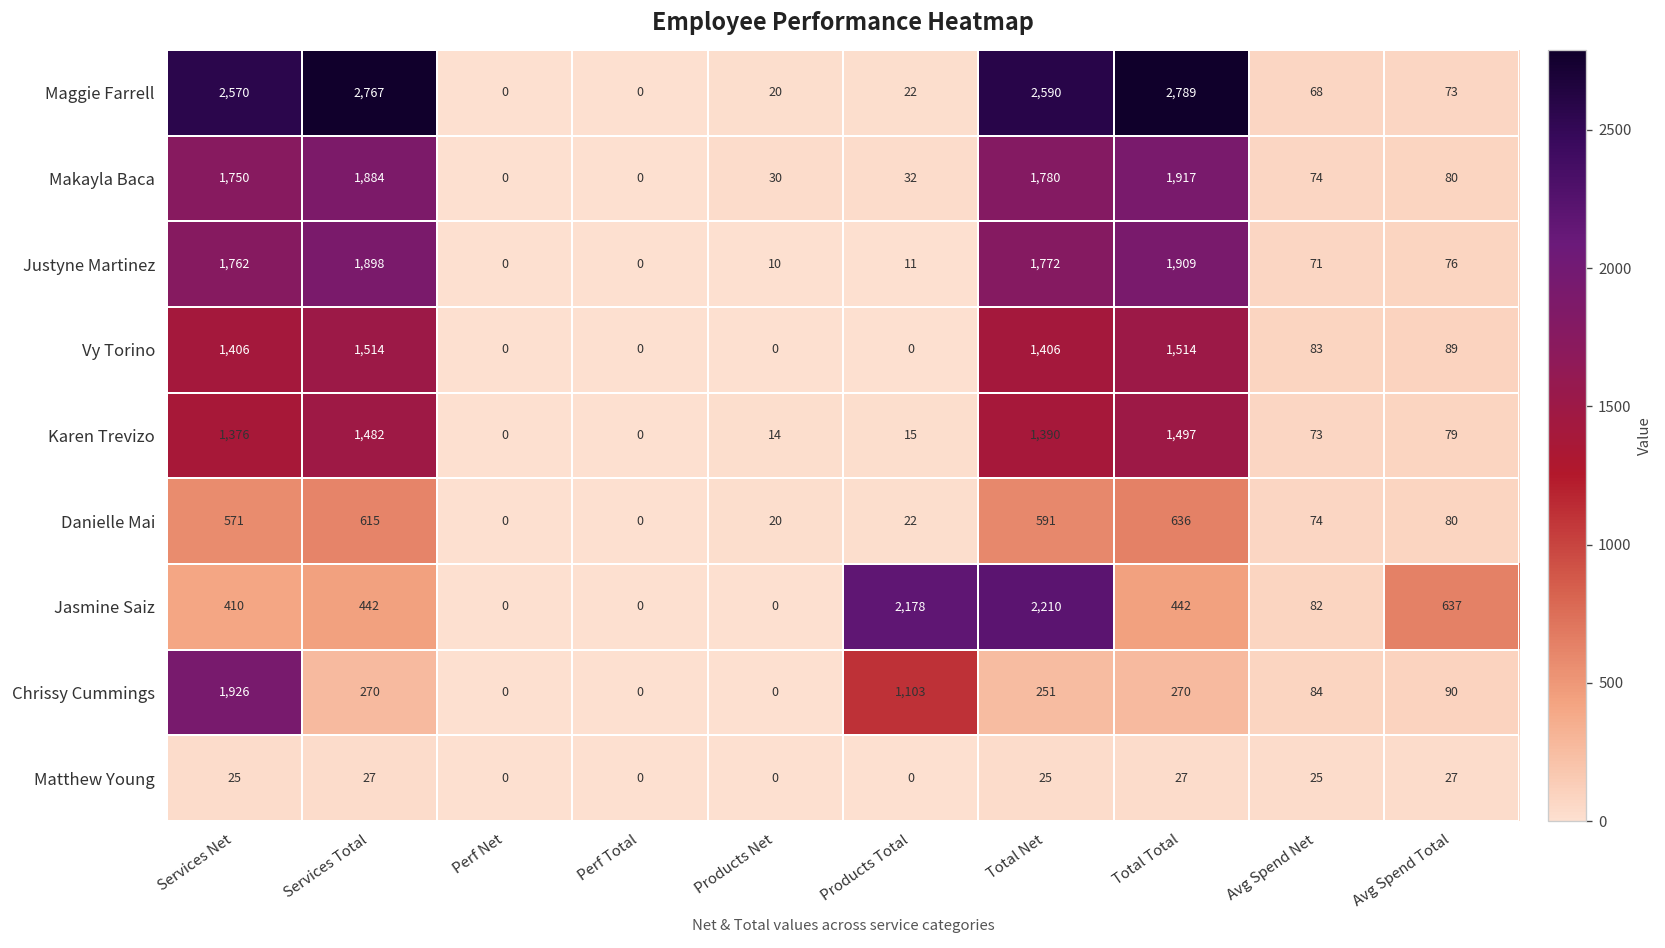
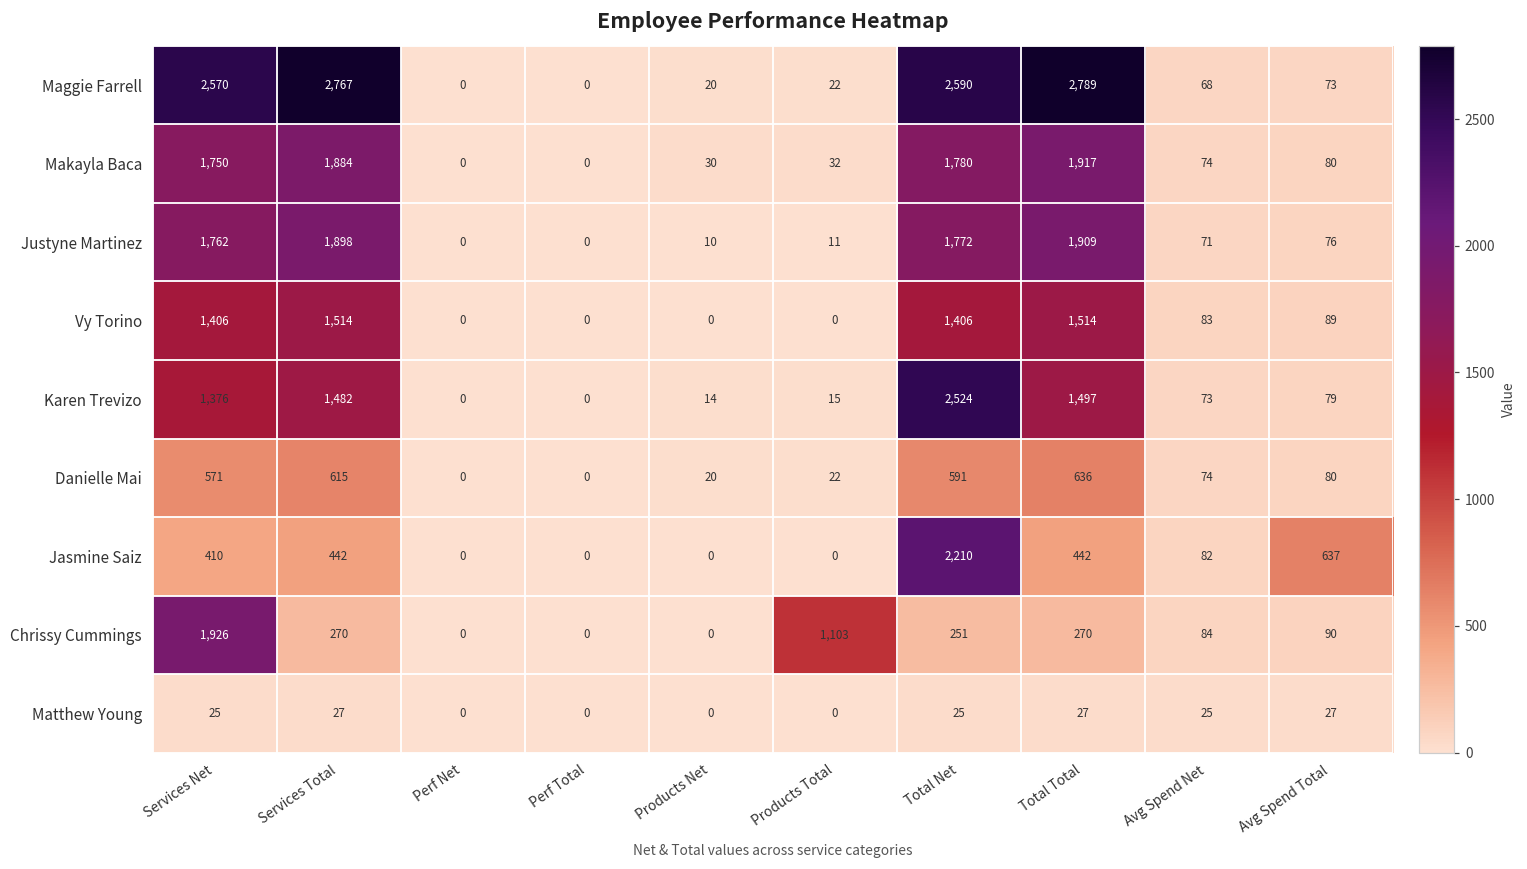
  {
    "Maggie Farrell": {
      "Services Net": "2,570",
      "Services Total": "2,767",
      "Perf Net": "0",
      "Perf Total": "0",
      "Products Net": "20",
      "Products Total": "22",
      "Total Net": "2,590",
      "Total Total": "2,789",
      "Avg Spend Net": "68",
      "Avg Spend Total": "73"
    },
    "Makayla Baca": {
      "Services Net": "1,750",
      "Services Total": "1,884",
      "Perf Net": "0",
      "Perf Total": "0",
      "Products Net": "30",
      "Products Total": "32",
      "Total Net": "1,780",
      "Total Total": "1,917",
      "Avg Spend Net": "74",
      "Avg Spend Total": "80"
    },
    "Justyne Martinez": {
      "Services Net": "1,762",
      "Services Total": "1,898",
      "Perf Net": "0",
      "Perf Total": "0",
      "Products Net": "10",
      "Products Total": "11",
      "Total Net": "1,772",
      "Total Total": "1,909",
      "Avg Spend Net": "71",
      "Avg Spend Total": "76"
    },
    "Vy Torino": {
      "Services Net": "1,406",
      "Services Total": "1,514",
      "Perf Net": "0",
      "Perf Total": "0",
      "Products Net": "0",
      "Products Total": "0",
      "Total Net": "1,406",
      "Total Total": "1,514",
      "Avg Spend Net": "83",
      "Avg Spend Total": "89"
    },
    "Karen Trevizo": {
      "Services Net": "1,376",
      "Services Total": "1,482",
      "Perf Net": "0",
      "Perf Total": "0",
      "Products Net": "14",
      "Products Total": "15",
-     "Total Net": "1,390",
+     "Total Net": "2,524",
      "Total Total": "1,497",
      "Avg Spend Net": "73",
      "Avg Spend Total": "79"
    },
    "Danielle Mai": {
      "Services Net": "571",
      "Services Total": "615",
      "Perf Net": "0",
      "Perf Total": "0",
      "Products Net": "20",
      "Products Total": "22",
      "Total Net": "591",
      "Total Total": "636",
      "Avg Spend Net": "74",
      "Avg Spend Total": "80"
    },
    "Jasmine Saiz": {
      "Services Net": "410",
      "Services Total": "442",
      "Perf Net": "0",
      "Perf Total": "0",
      "Products Net": "0",
-     "Products Total": "2,178",
+     "Products Total": "0",
      "Total Net": "2,210",
      "Total Total": "442",
      "Avg Spend Net": "82",
      "Avg Spend Total": "637"
    },
    "Chrissy Cummings": {
      "Services Net": "1,926",
      "Services Total": "270",
      "Perf Net": "0",
      "Perf Total": "0",
      "Products Net": "0",
      "Products Total": "1,103",
      "Total Net": "251",
      "Total Total": "270",
      "Avg Spend Net": "84",
      "Avg Spend Total": "90"
    },
    "Matthew Young": {
      "Services Net": "25",
      "Services Total": "27",
      "Perf Net": "0",
      "Perf Total": "0",
      "Products Net": "0",
      "Products Total": "0",
      "Total Net": "25",
      "Total Total": "27",
      "Avg Spend Net": "25",
      "Avg Spend Total": "27"
    }
  }
